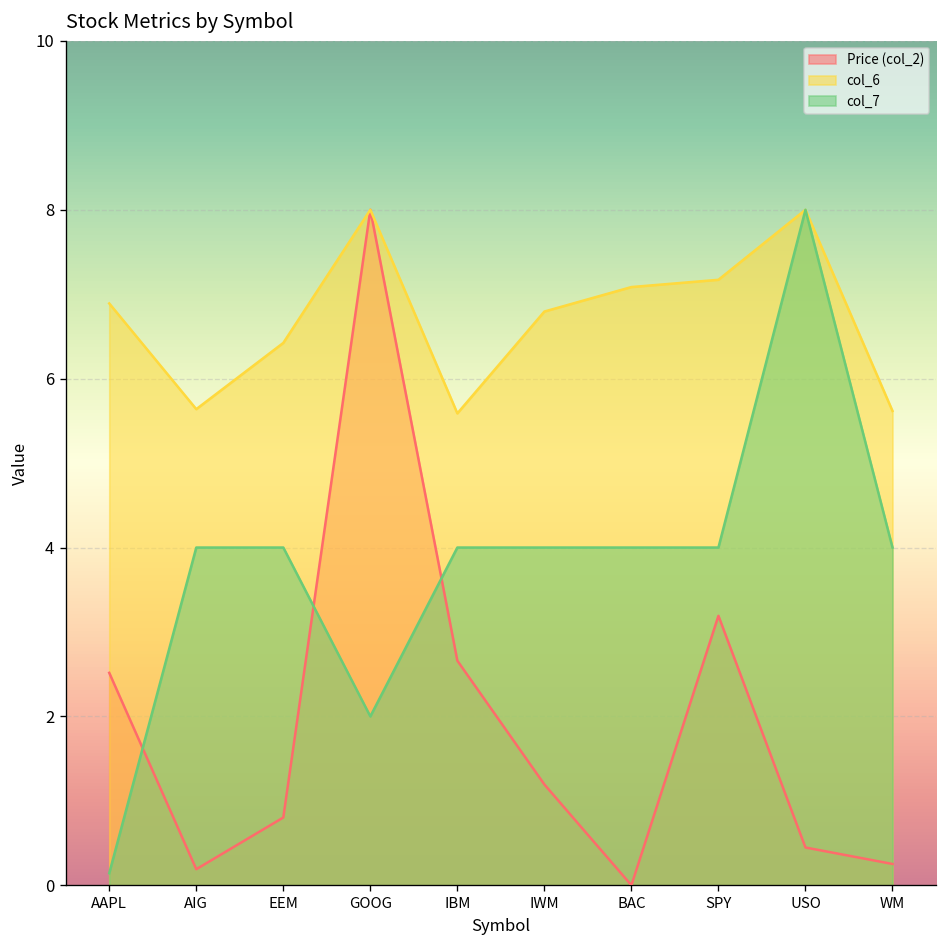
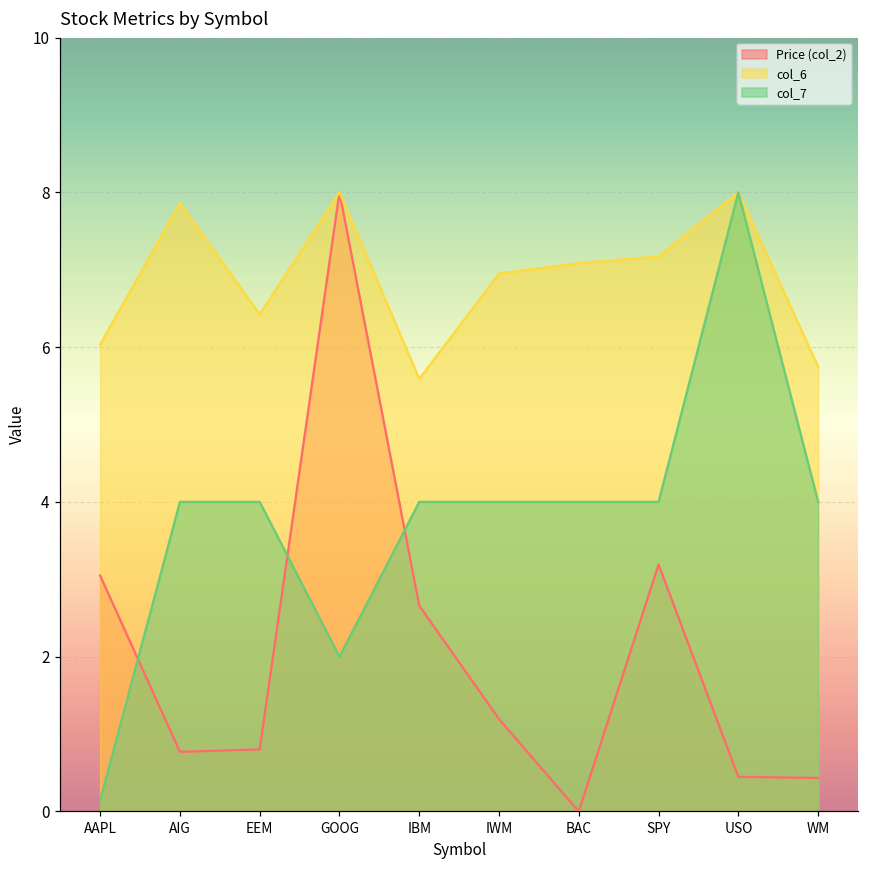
  {
    "Price (col_2)": {
-     "AAPL": 2.5,
-     "AIG": 0.2,
+     "AAPL": 3.0,
+     "AIG": 0.8,
      "EEM": 0.8,
      "IBM": 2.7,
      "IWM": 1.2,
      "BAC": 0.0,
      "SPY": 3.2,
      "USO": 0.4,
-     "WM": 0.3
+     "WM": 0.4
    },
    "col_6": {
-     "AAPL": 6.9,
-     "AIG": 5.6,
+     "AAPL": 6.0,
+     "AIG": 7.9,
      "EEM": 6.4,
      "IBM": 5.6,
-     "IWM": 6.8,
+     "IWM": 6.9,
      "BAC": 7.1,
      "SPY": 7.2,
-     "WM": 5.6
+     "WM": 5.7
    },
    "col_7": {
      "AAPL": 0.1,
      "AIG": 4.0,
      "EEM": 4.0,
      "GOOG": 2.0,
      "IBM": 4.0,
      "IWM": 4.0,
      "BAC": 4.0,
      "SPY": 4.0,
      "WM": 4.0
    }
  }
